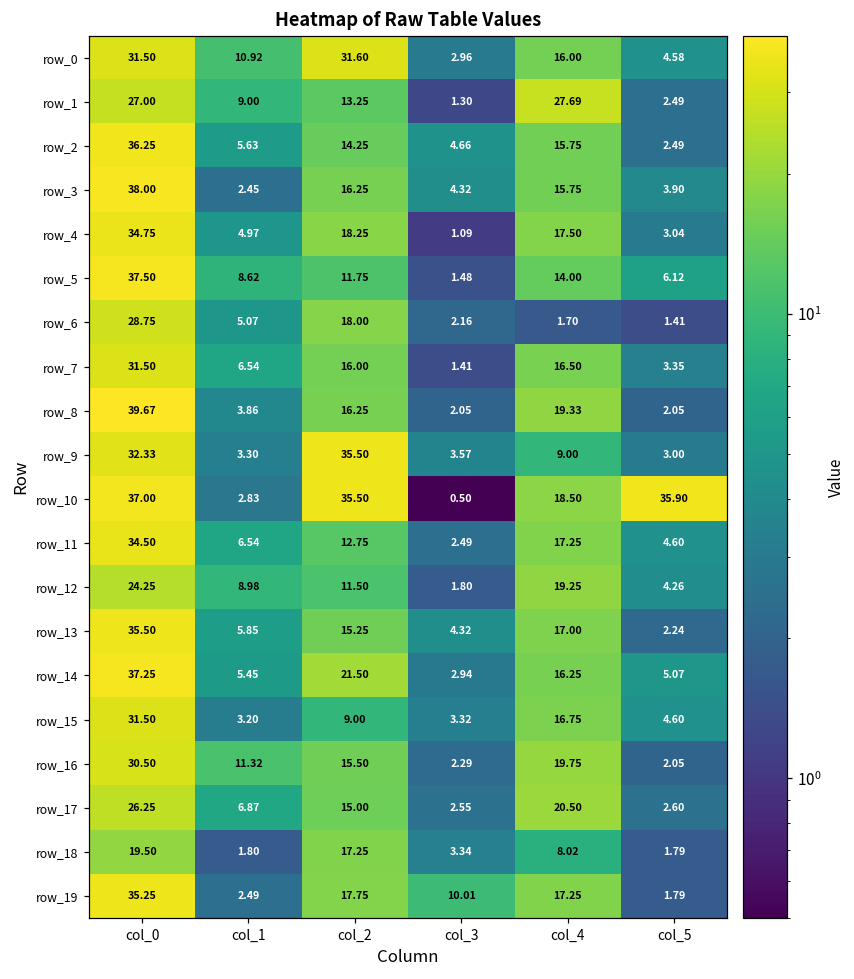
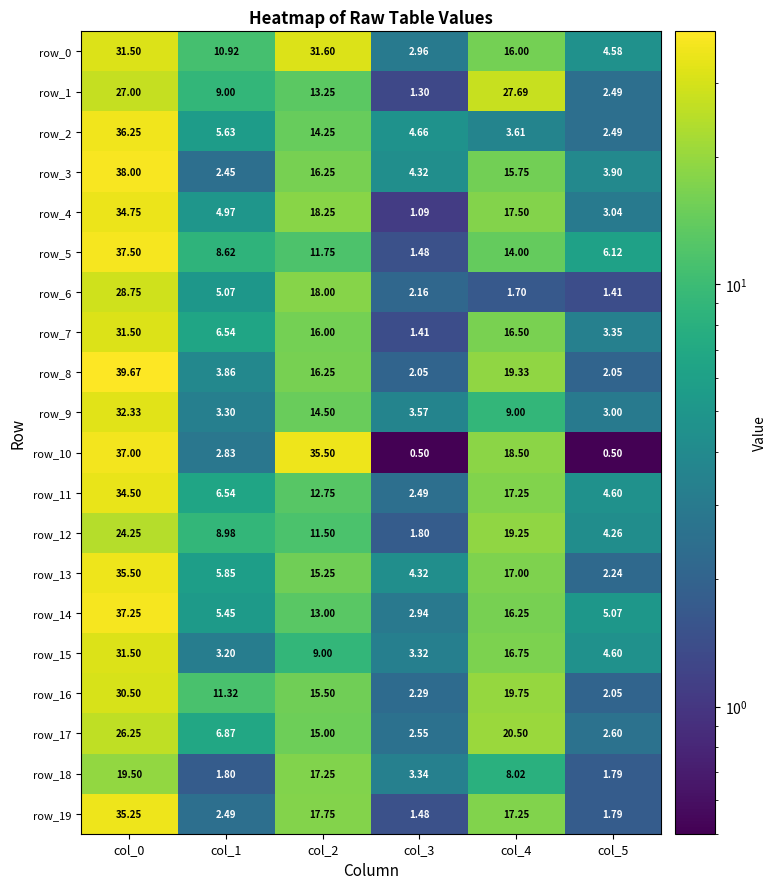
  {
    "row_0": {
      "col_0": 31.50,
      "col_1": 10.92,
      "col_2": 31.60,
      "col_3": 2.96,
      "col_4": 16.00,
      "col_5": 4.58
    },
    "row_1": {
      "col_0": 27.00,
      "col_1": 9.00,
      "col_2": 13.25,
      "col_3": 1.30,
      "col_4": 27.69,
      "col_5": 2.49
    },
    "row_2": {
      "col_0": 36.25,
      "col_1": 5.63,
      "col_2": 14.25,
      "col_3": 4.66,
-     "col_4": 15.75,
+     "col_4": 3.61,
      "col_5": 2.49
    },
    "row_3": {
      "col_0": 38.00,
      "col_1": 2.45,
      "col_2": 16.25,
      "col_3": 4.32,
      "col_4": 15.75,
      "col_5": 3.90
    },
    "row_4": {
      "col_0": 34.75,
      "col_1": 4.97,
      "col_2": 18.25,
      "col_3": 1.09,
      "col_4": 17.50,
      "col_5": 3.04
    },
    "row_5": {
      "col_0": 37.50,
      "col_1": 8.62,
      "col_2": 11.75,
      "col_3": 1.48,
      "col_4": 14.00,
      "col_5": 6.12
    },
    "row_6": {
      "col_0": 28.75,
      "col_1": 5.07,
      "col_2": 18.00,
      "col_3": 2.16,
      "col_4": 1.70,
      "col_5": 1.41
    },
    "row_7": {
      "col_0": 31.50,
      "col_1": 6.54,
      "col_2": 16.00,
      "col_3": 1.41,
      "col_4": 16.50,
      "col_5": 3.35
    },
    "row_8": {
      "col_0": 39.67,
      "col_1": 3.86,
      "col_2": 16.25,
      "col_3": 2.05,
      "col_4": 19.33,
      "col_5": 2.05
    },
    "row_9": {
      "col_0": 32.33,
      "col_1": 3.30,
-     "col_2": 35.50,
+     "col_2": 14.50,
      "col_3": 3.57,
      "col_4": 9.00,
      "col_5": 3.00
    },
    "row_10": {
      "col_0": 37.00,
      "col_1": 2.83,
      "col_2": 35.50,
      "col_3": 0.50,
      "col_4": 18.50,
-     "col_5": 35.90
+     "col_5": 0.50
    },
    "row_11": {
      "col_0": 34.50,
      "col_1": 6.54,
      "col_2": 12.75,
      "col_3": 2.49,
      "col_4": 17.25,
      "col_5": 4.60
    },
    "row_12": {
      "col_0": 24.25,
      "col_1": 8.98,
      "col_2": 11.50,
      "col_3": 1.80,
      "col_4": 19.25,
      "col_5": 4.26
    },
    "row_13": {
      "col_0": 35.50,
      "col_1": 5.85,
      "col_2": 15.25,
      "col_3": 4.32,
      "col_4": 17.00,
      "col_5": 2.24
    },
    "row_14": {
      "col_0": 37.25,
      "col_1": 5.45,
-     "col_2": 21.50,
+     "col_2": 13.00,
      "col_3": 2.94,
      "col_4": 16.25,
      "col_5": 5.07
    },
    "row_15": {
      "col_0": 31.50,
      "col_1": 3.20,
      "col_2": 9.00,
      "col_3": 3.32,
      "col_4": 16.75,
      "col_5": 4.60
    },
    "row_16": {
      "col_0": 30.50,
      "col_1": 11.32,
      "col_2": 15.50,
      "col_3": 2.29,
      "col_4": 19.75,
      "col_5": 2.05
    },
    "row_17": {
      "col_0": 26.25,
      "col_1": 6.87,
      "col_2": 15.00,
      "col_3": 2.55,
      "col_4": 20.50,
      "col_5": 2.60
    },
    "row_18": {
      "col_0": 19.50,
      "col_1": 1.80,
      "col_2": 17.25,
      "col_3": 3.34,
      "col_4": 8.02,
      "col_5": 1.79
    },
    "row_19": {
      "col_0": 35.25,
      "col_1": 2.49,
      "col_2": 17.75,
-     "col_3": 10.01,
+     "col_3": 1.48,
      "col_4": 17.25,
      "col_5": 1.79
    }
  }
